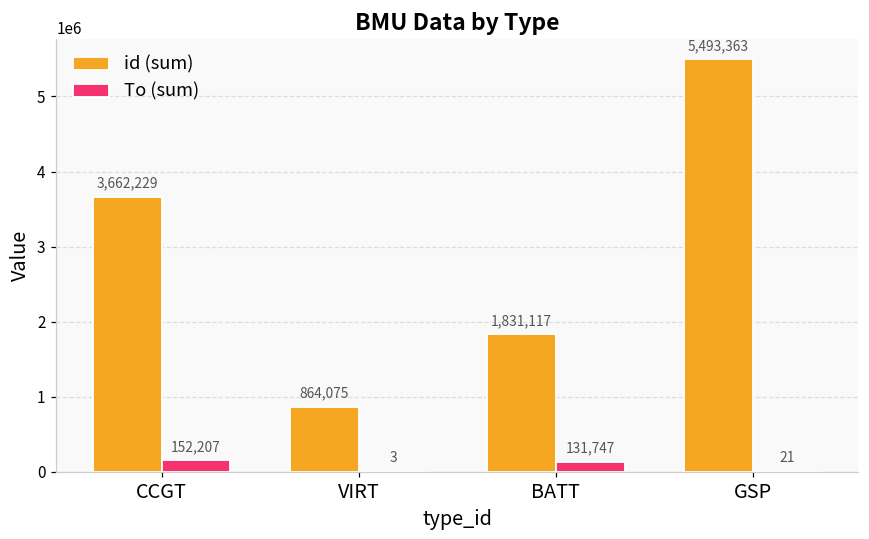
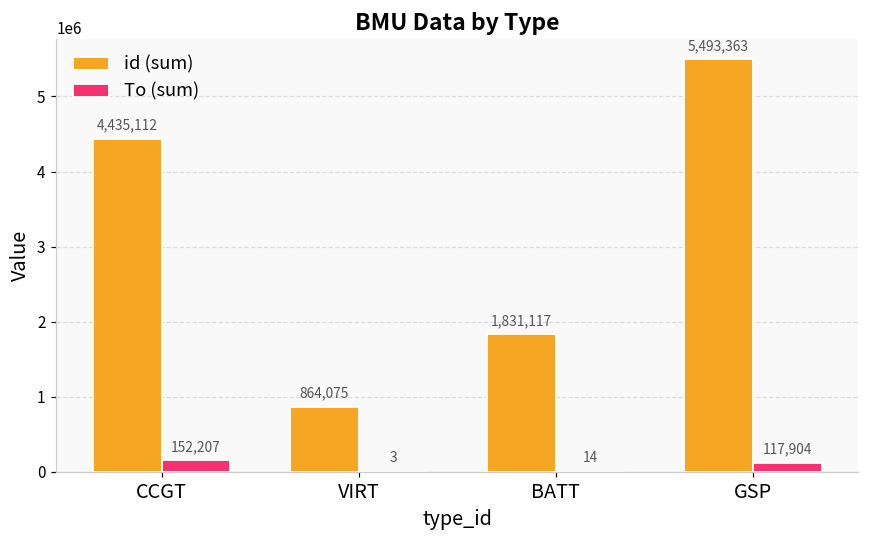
  {
    "id (sum)": {
-     "CCGT": "3,662,229",
+     "CCGT": "4,435,112",
      "VIRT": "864,075",
      "BATT": "1,831,117",
      "GSP": "5,493,363"
    },
    "To (sum)": {
      "CCGT": "152,207",
      "VIRT": "3",
-     "BATT": "131,747",
-     "GSP": "21"
+     "BATT": "14",
+     "GSP": "117,904"
    }
  }
